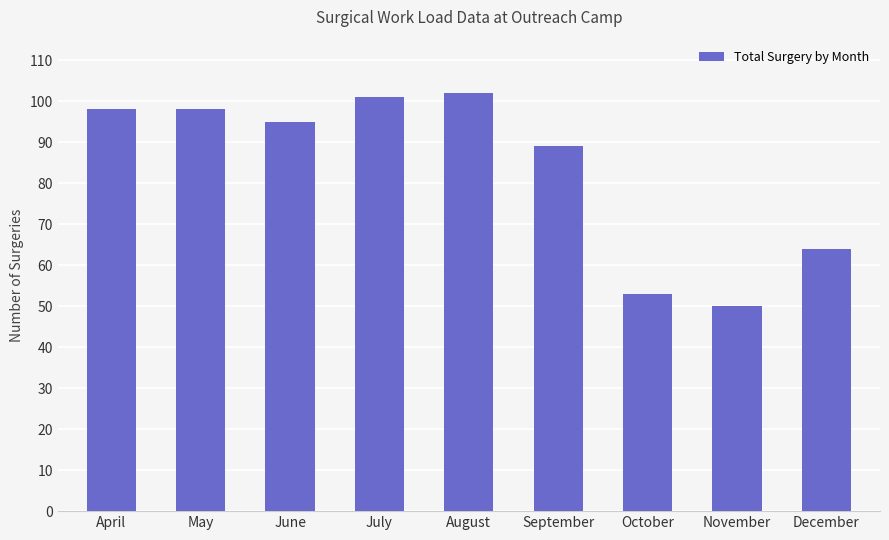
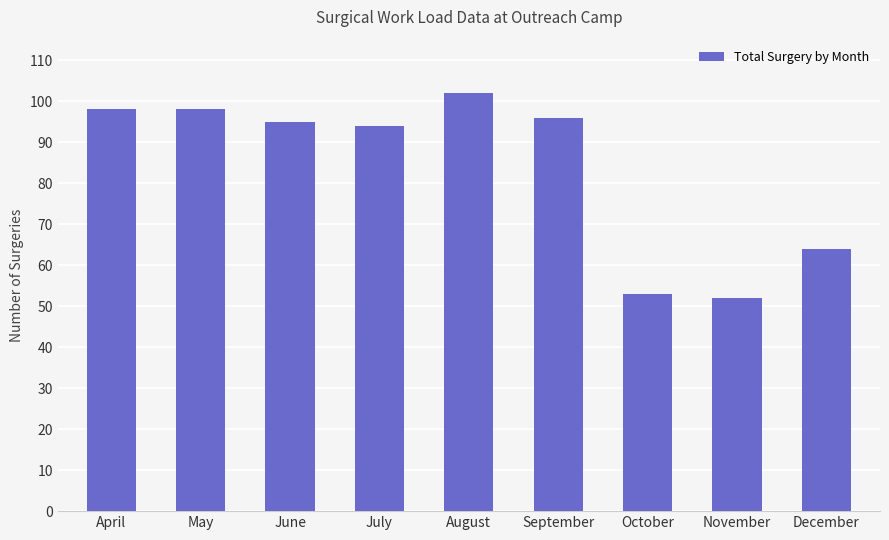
  {
    "April": 98,
    "May": 98,
    "June": 95,
-   "July": 101,
+   "July": 94,
    "August": 102,
-   "September": 89,
+   "September": 96,
    "October": 53,
-   "November": 50,
+   "November": 52,
    "December": 64
  }
